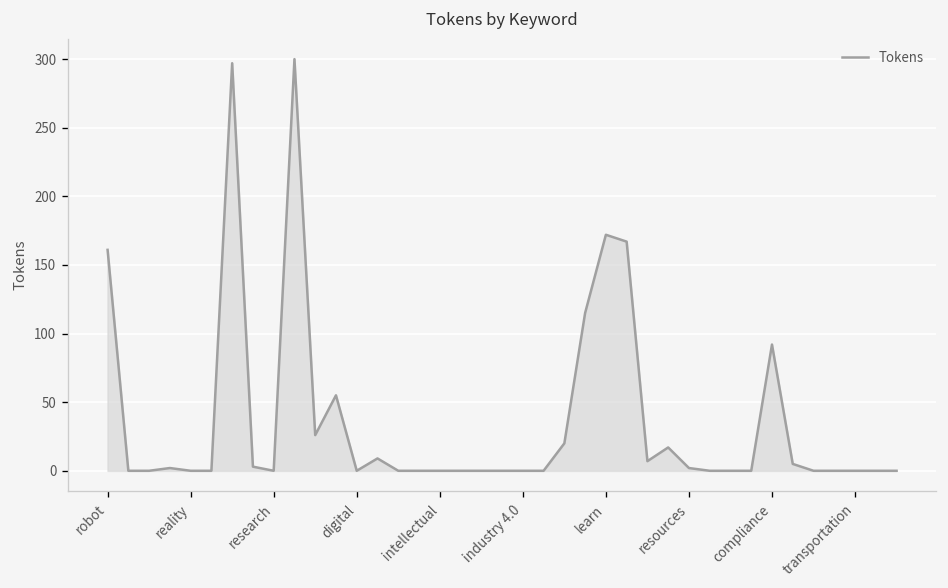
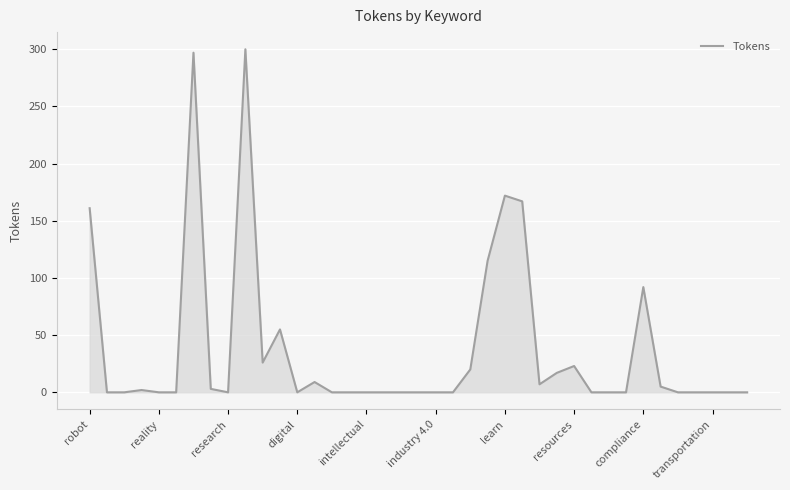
  {
    "robot": 161,
    "reality": 0,
    "research": 0,
    "digital": 0,
    "intellectual": 0,
    "industry 4.0": 0,
    "learn": 172,
-   "resources": 2,
+   "resources": 23,
    "compliance": 92,
    "transportation": 0
  }
